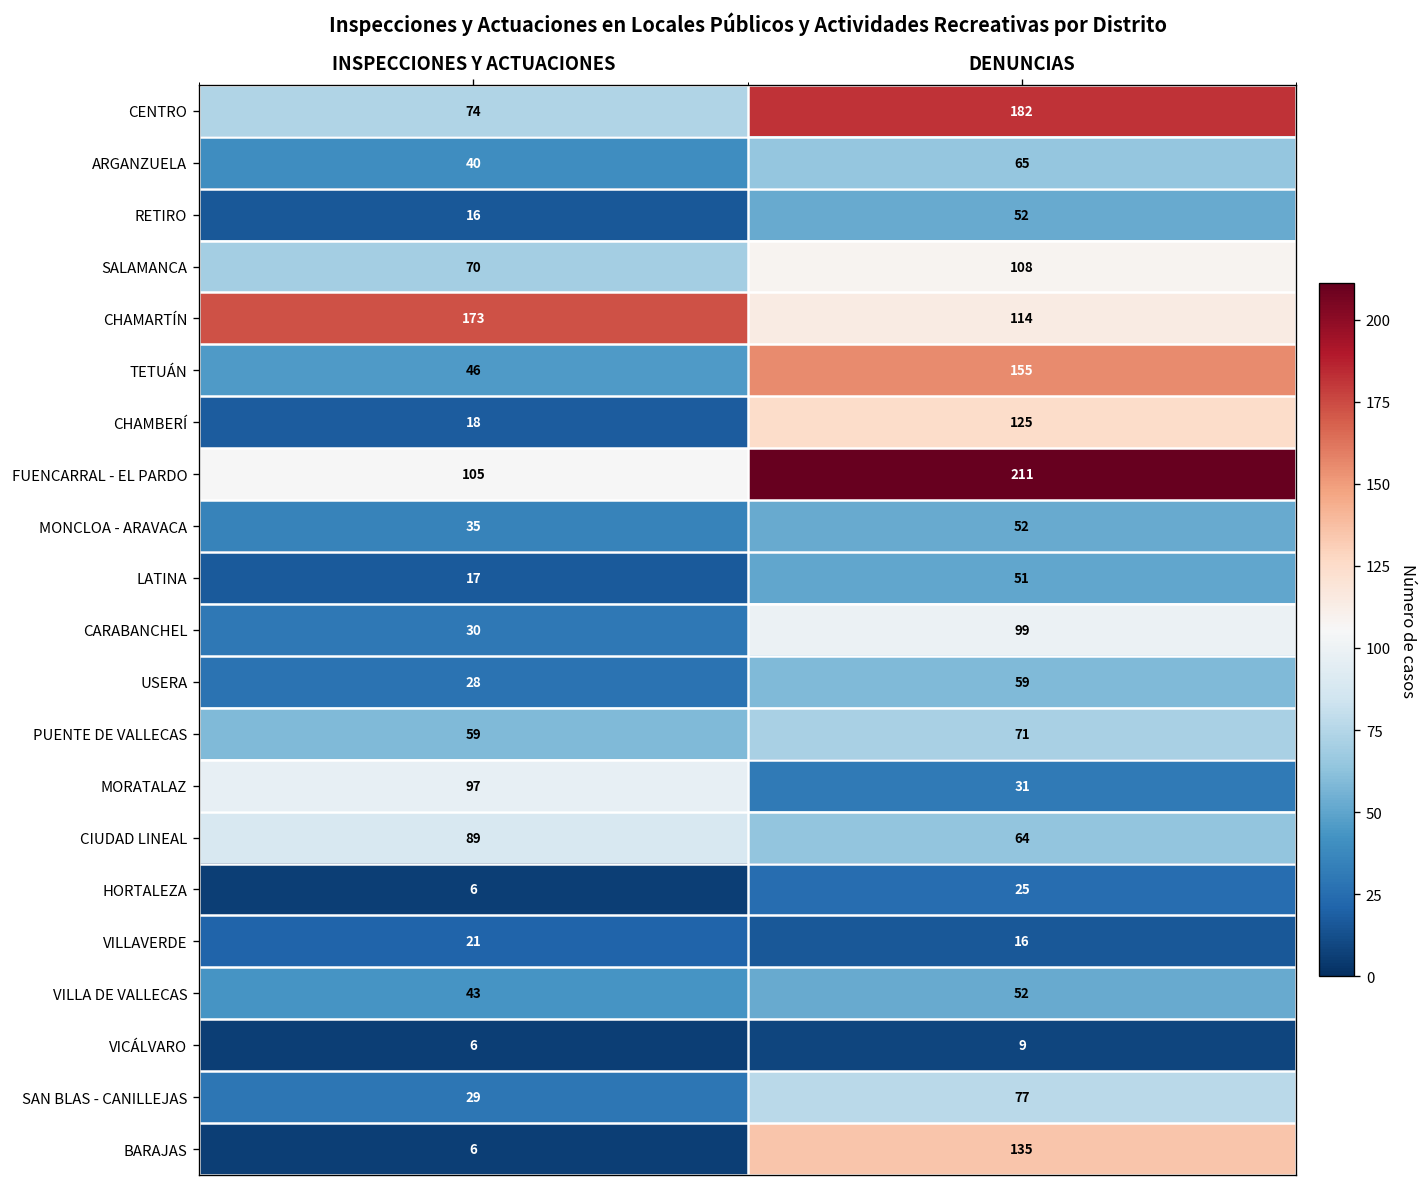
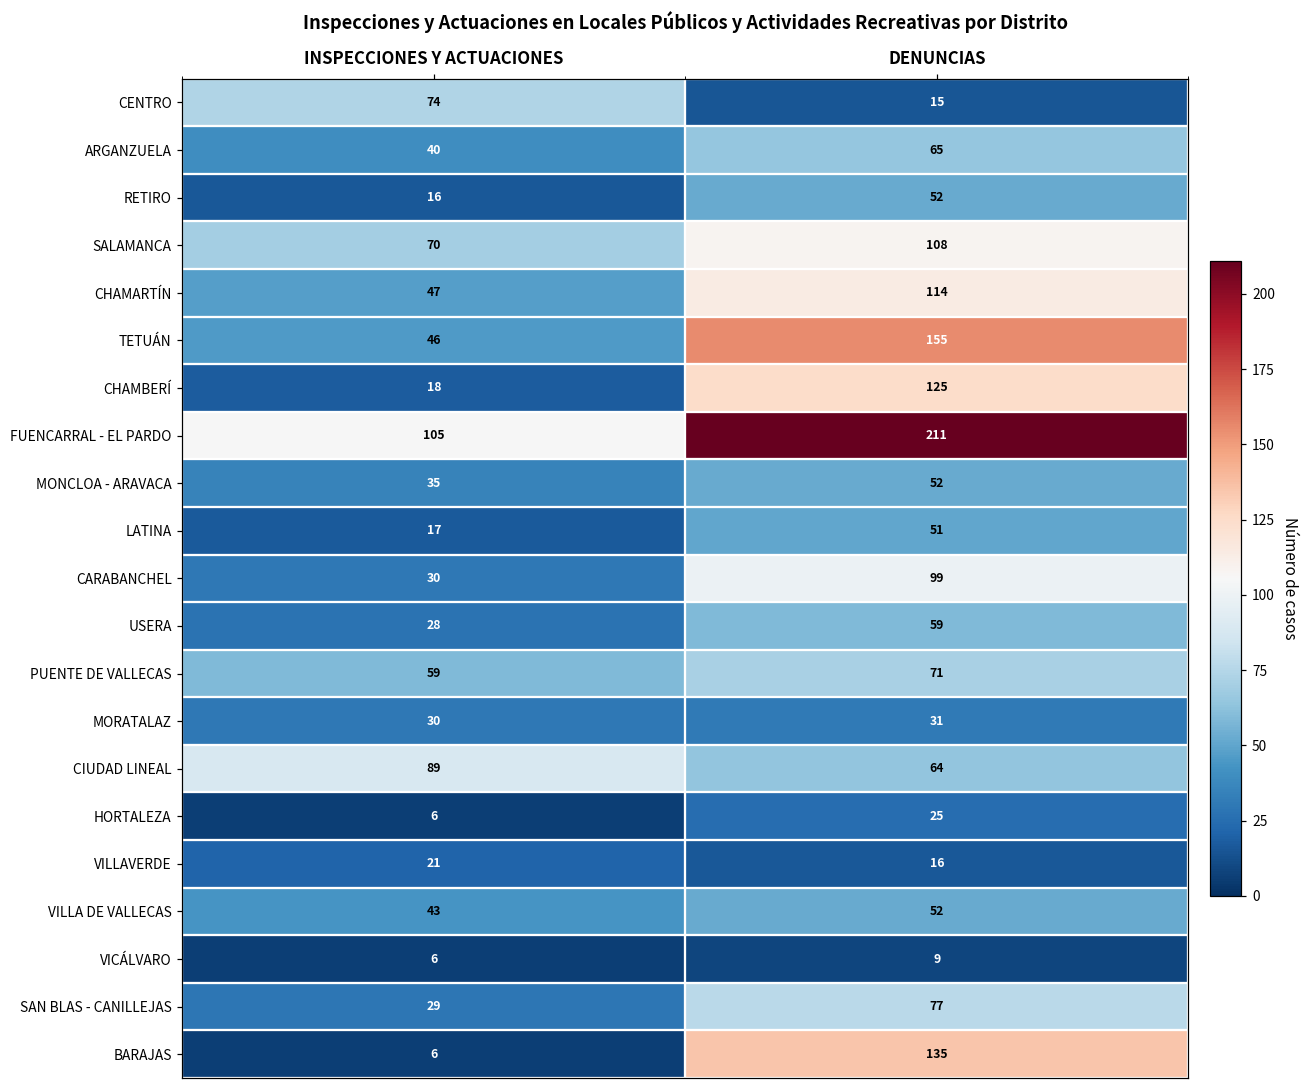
  {
    "CENTRO": {
      "INSPECCIONES Y ACTUACIONES": 74,
-     "DENUNCIAS": 182
+     "DENUNCIAS": 15
    },
    "ARGANZUELA": {
      "INSPECCIONES Y ACTUACIONES": 40,
      "DENUNCIAS": 65
    },
    "RETIRO": {
      "INSPECCIONES Y ACTUACIONES": 16,
      "DENUNCIAS": 52
    },
    "SALAMANCA": {
      "INSPECCIONES Y ACTUACIONES": 70,
      "DENUNCIAS": 108
    },
    "CHAMARTÍN": {
-     "INSPECCIONES Y ACTUACIONES": 173,
+     "INSPECCIONES Y ACTUACIONES": 47,
      "DENUNCIAS": 114
    },
    "TETUÁN": {
      "INSPECCIONES Y ACTUACIONES": 46,
      "DENUNCIAS": 155
    },
    "CHAMBERÍ": {
      "INSPECCIONES Y ACTUACIONES": 18,
      "DENUNCIAS": 125
    },
    "FUENCARRAL - EL PARDO": {
      "INSPECCIONES Y ACTUACIONES": 105,
      "DENUNCIAS": 211
    },
    "MONCLOA - ARAVACA": {
      "INSPECCIONES Y ACTUACIONES": 35,
      "DENUNCIAS": 52
    },
    "LATINA": {
      "INSPECCIONES Y ACTUACIONES": 17,
      "DENUNCIAS": 51
    },
    "CARABANCHEL": {
      "INSPECCIONES Y ACTUACIONES": 30,
      "DENUNCIAS": 99
    },
    "USERA": {
      "INSPECCIONES Y ACTUACIONES": 28,
      "DENUNCIAS": 59
    },
    "PUENTE DE VALLECAS": {
      "INSPECCIONES Y ACTUACIONES": 59,
      "DENUNCIAS": 71
    },
    "MORATALAZ": {
-     "INSPECCIONES Y ACTUACIONES": 97,
+     "INSPECCIONES Y ACTUACIONES": 30,
      "DENUNCIAS": 31
    },
    "CIUDAD LINEAL": {
      "INSPECCIONES Y ACTUACIONES": 89,
      "DENUNCIAS": 64
    },
    "HORTALEZA": {
      "INSPECCIONES Y ACTUACIONES": 6,
      "DENUNCIAS": 25
    },
    "VILLAVERDE": {
      "INSPECCIONES Y ACTUACIONES": 21,
      "DENUNCIAS": 16
    },
    "VILLA DE VALLECAS": {
      "INSPECCIONES Y ACTUACIONES": 43,
      "DENUNCIAS": 52
    },
    "VICÁLVARO": {
      "INSPECCIONES Y ACTUACIONES": 6,
      "DENUNCIAS": 9
    },
    "SAN BLAS - CANILLEJAS": {
      "INSPECCIONES Y ACTUACIONES": 29,
      "DENUNCIAS": 77
    },
    "BARAJAS": {
      "INSPECCIONES Y ACTUACIONES": 6,
      "DENUNCIAS": 135
    }
  }
